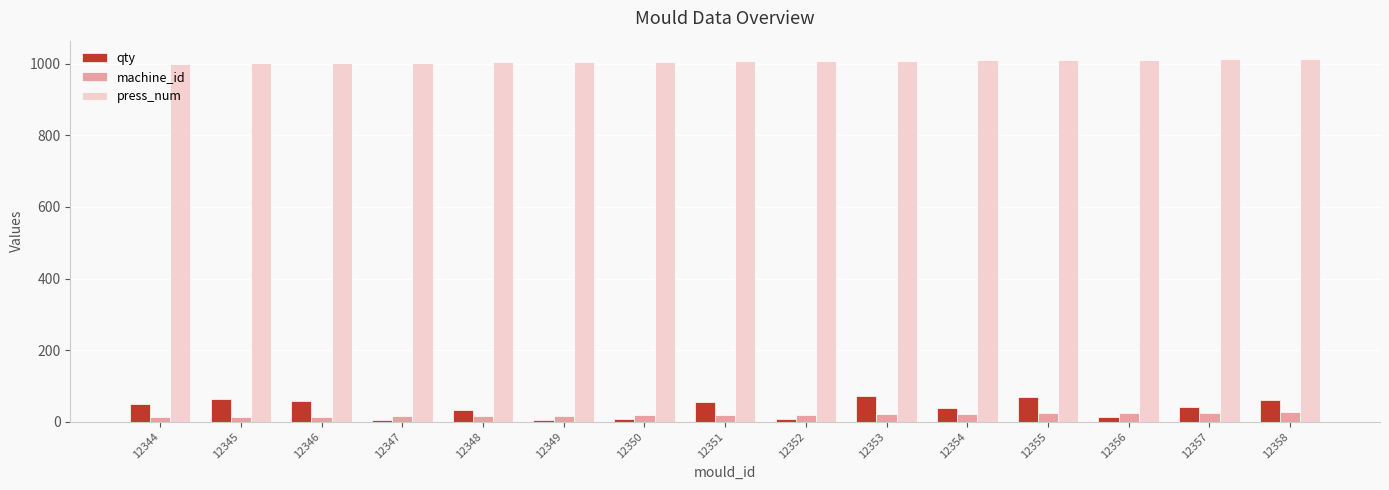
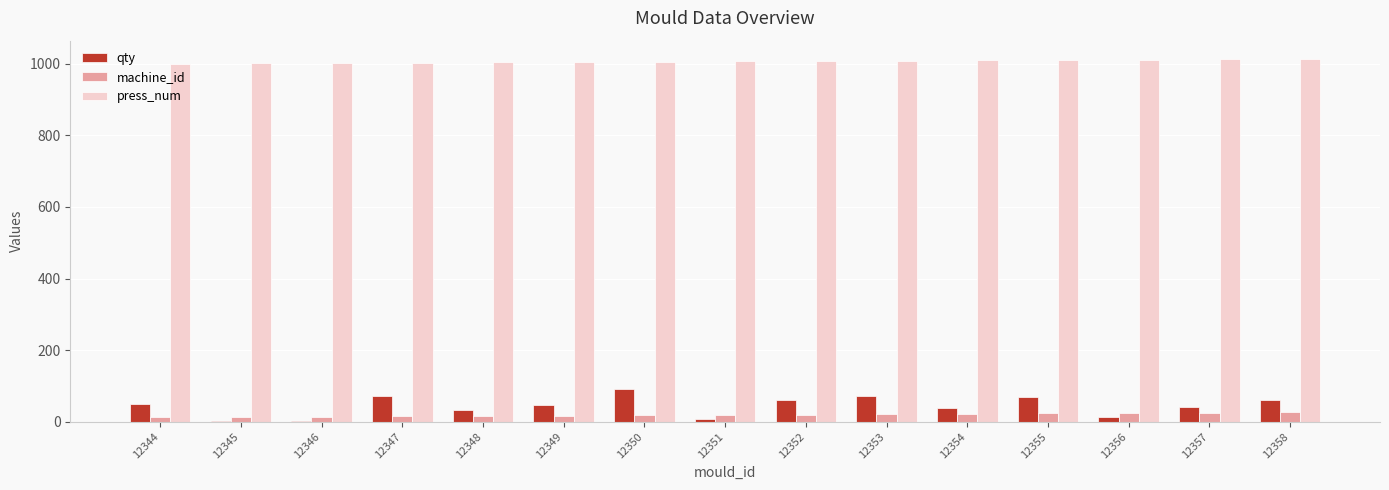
  {
    "qty": {
      "12344": 50,
-     "12345": 60,
-     "12346": 60,
-     "12347": 0,
+     "12345": 0,
+     "12346": 0,
+     "12347": 70,
      "12348": 30,
-     "12349": 10,
-     "12350": 10,
-     "12351": 60,
-     "12352": 10,
+     "12349": 50,
+     "12350": 90,
+     "12351": 10,
+     "12352": 60,
      "12353": 70,
      "12354": 40,
      "12355": 70,
      "12356": 10,
      "12357": 40,
      "12358": 60
    },
    "machine_id": {
      "12344": 10,
      "12345": 10,
      "12346": 10,
      "12347": 20,
      "12348": 20,
      "12349": 20,
      "12350": 20,
      "12351": 20,
      "12352": 20,
      "12353": 20,
      "12354": 20,
      "12355": 20,
      "12356": 20,
      "12357": 30,
      "12358": 30
    },
    "press_num": {
      "12344": 1000,
      "12345": 1000,
      "12346": 1000,
      "12347": 1000,
      "12348": 1000,
      "12349": 1010,
      "12350": 1010,
      "12351": 1010,
      "12352": 1010,
      "12353": 1010,
      "12354": 1010,
      "12355": 1010,
      "12356": 1010,
      "12357": 1010,
      "12358": 1010
    }
  }
